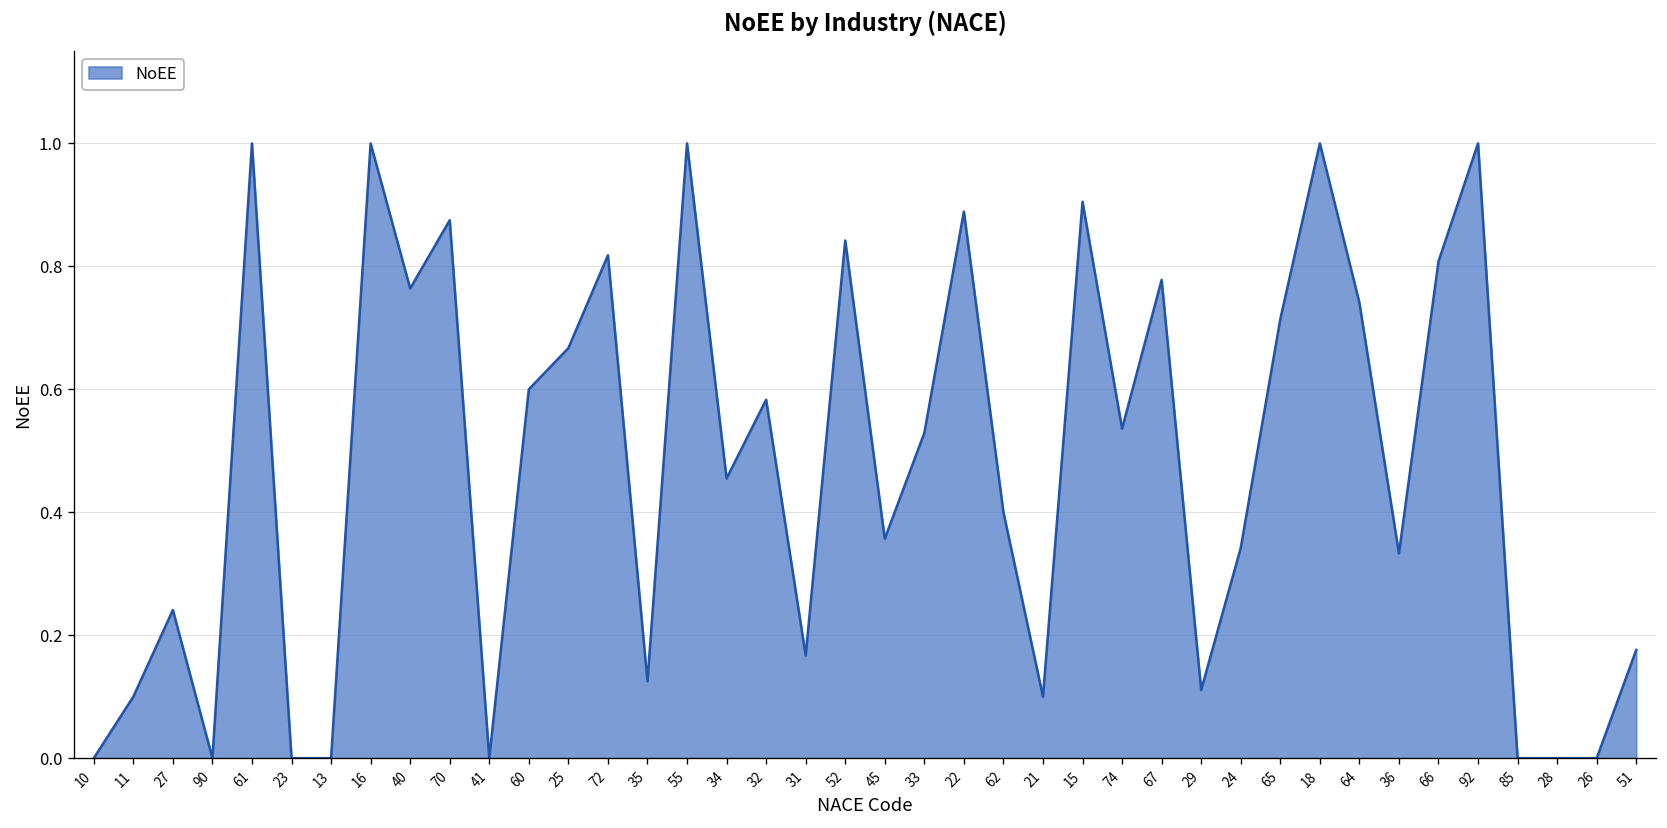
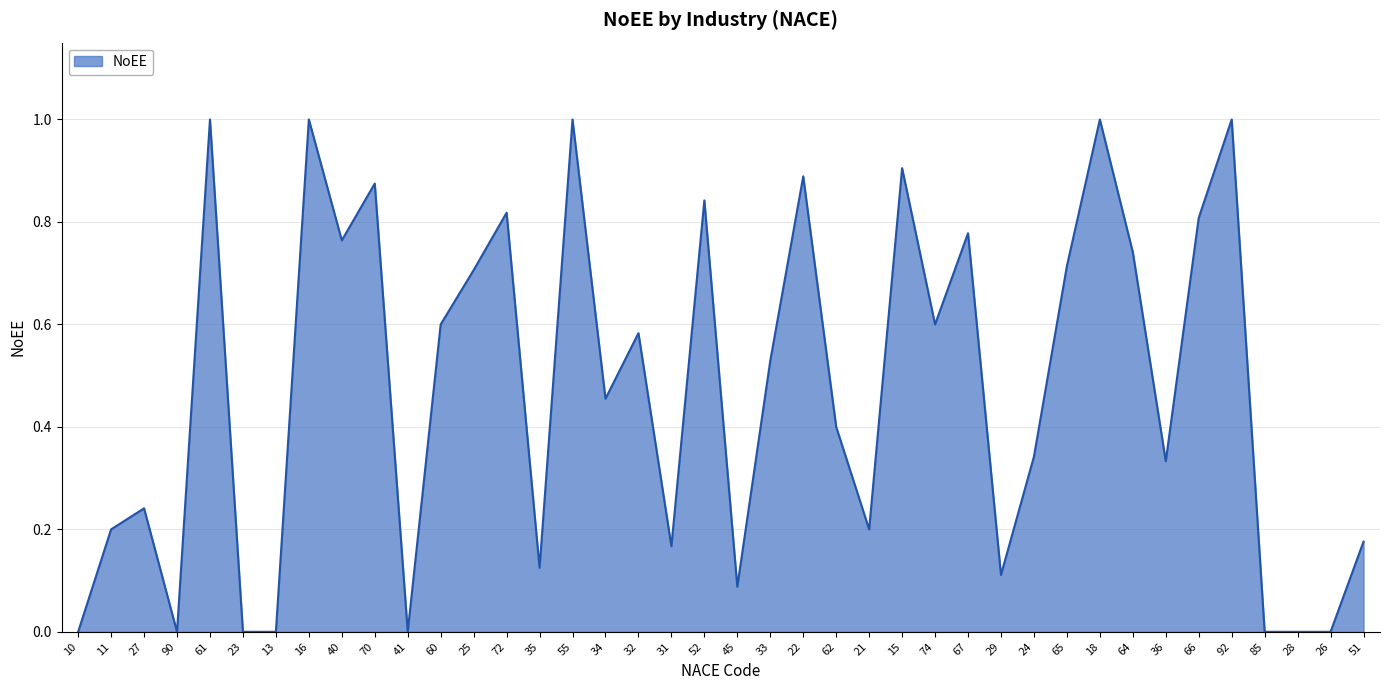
  {
    "10": 0.00,
-   "11": 0.1,
+   "11": 0.2,
    "27": 0.24,
    "90": 0.00,
    "61": 1.00,
    "23": 0.00,
    "13": 0.00,
    "16": 1.00,
    "40": 0.76,
    "70": 0.88,
    "41": 0.00,
    "60": 0.60,
-   "25": 0.67,
+   "25": 0.71,
    "72": 0.82,
    "35": 0.13,
    "55": 1.00,
    "34": 0.46,
    "32": 0.58,
    "31": 0.17,
    "52": 0.84,
-   "45": 0.36,
+   "45": 0.09,
    "33": 0.53,
    "22": 0.89,
    "62": 0.40,
-   "21": 0.1,
+   "21": 0.2,
    "15": 0.91,
-   "74": 0.54,
+   "74": 0.60,
    "67": 0.78,
    "29": 0.11,
    "24": 0.34,
    "65": 0.71,
    "18": 1.00,
    "64": 0.74,
    "36": 0.33,
    "66": 0.81,
    "92": 1.00,
    "85": 0.00,
    "28": 0.00,
    "26": 0.00,
    "51": 0.18
  }
